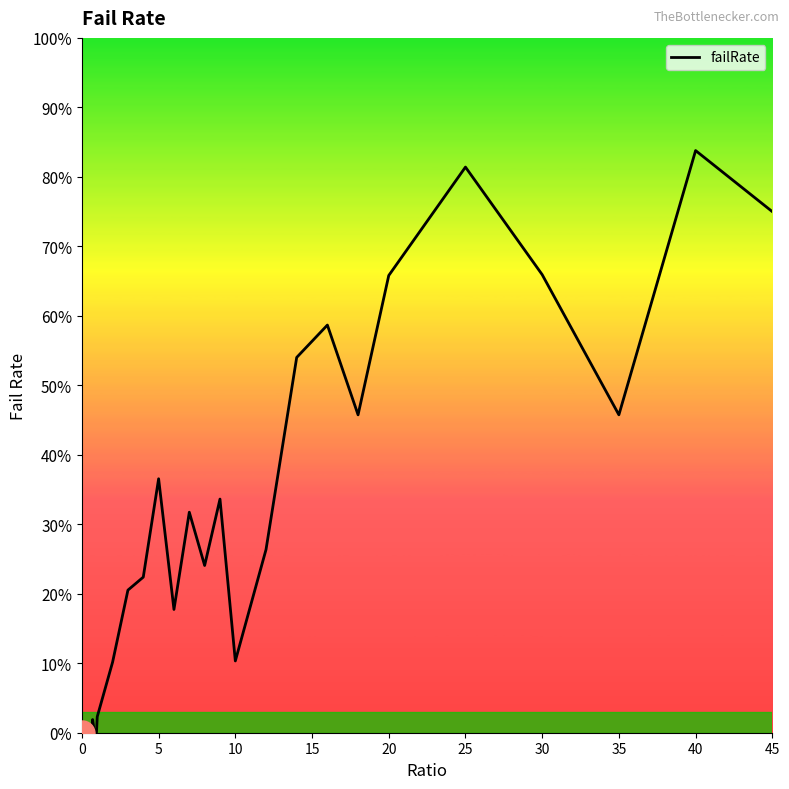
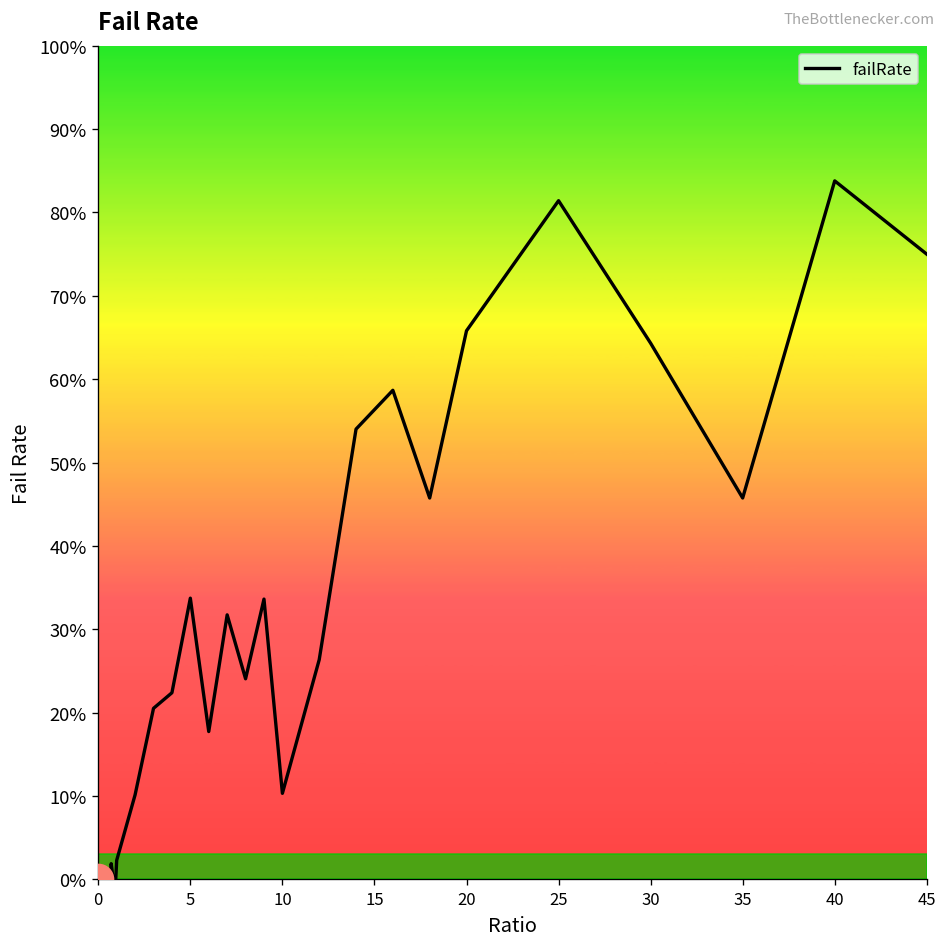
  {
    "failRate": {
-     "5": "37%",
+     "5": "34%",
      "10": "10%",
      "20": "66%",
      "25": "81%",
-     "30": "66%",
+     "30": "64%",
      "35": "46%",
      "40": "84%",
      "45": "75%"
    }
  }
